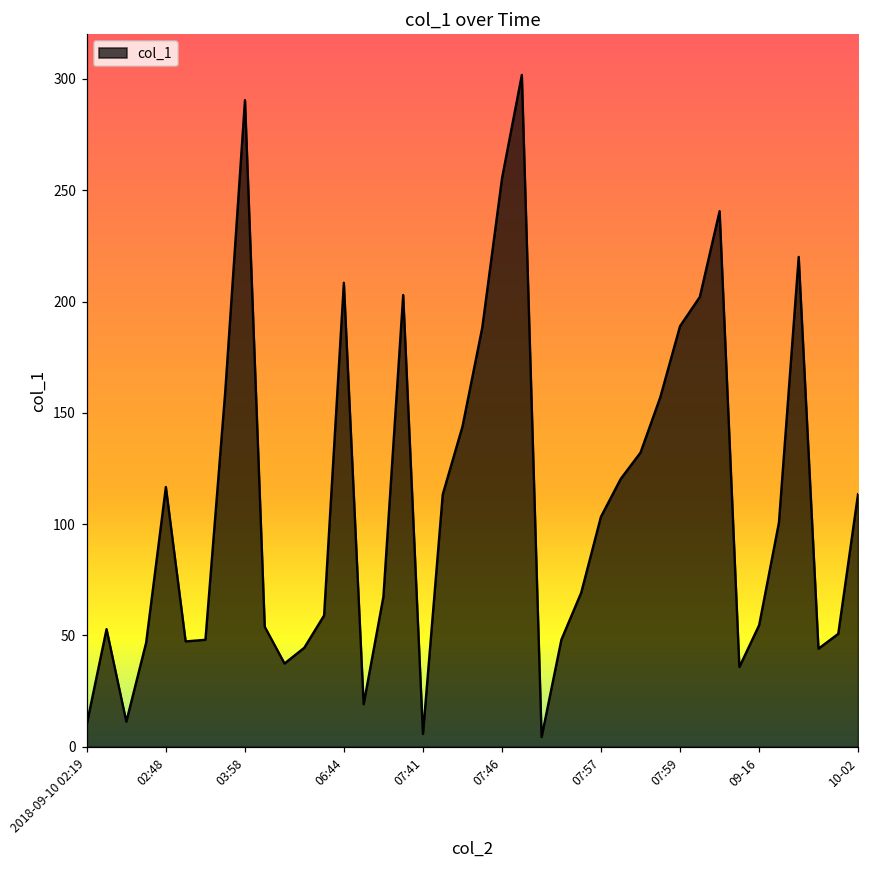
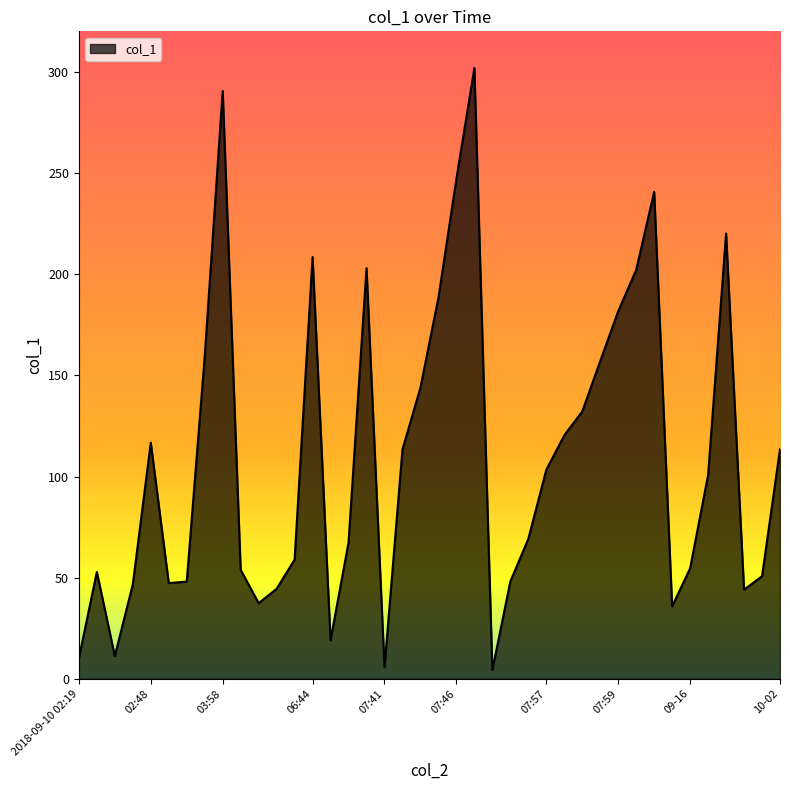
  {
    "2018-09-10 02:19": 10,
    "02:48": 117,
    "03:58": 291,
    "06:44": 208,
    "07:41": 6,
-   "07:46": 256,
-   "07:59": 189,
+   "07:46": 247,
+   "07:59": 182,
    "09-16": 55,
    "10-02": 113
  }
